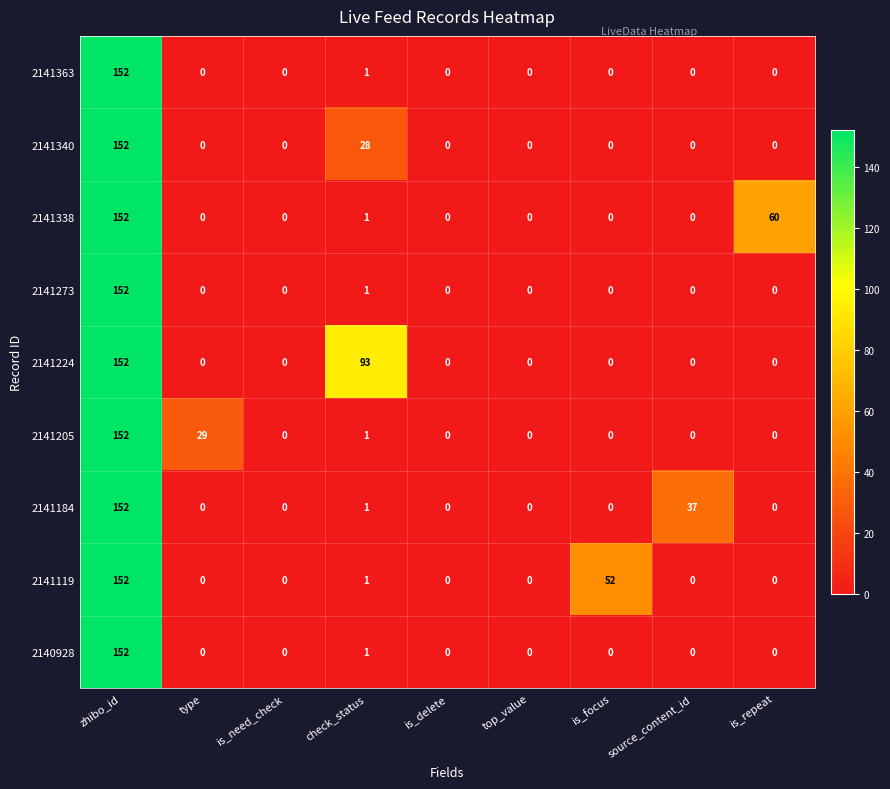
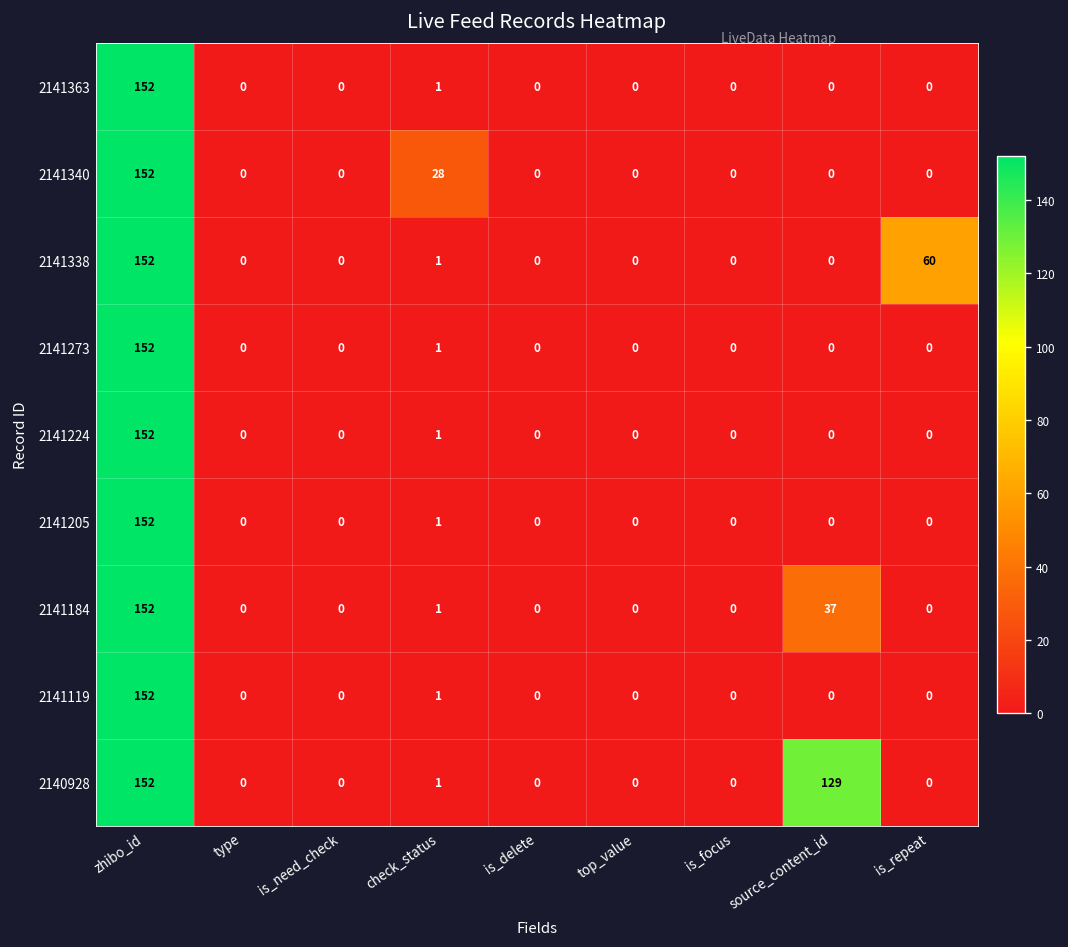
  {
    "2141363": {
      "zhibo_id": 152,
      "type": 0,
      "is_need_check": 0,
      "check_status": 1,
      "is_delete": 0,
      "top_value": 0,
      "is_focus": 0,
      "source_content_id": 0,
      "is_repeat": 0
    },
    "2141340": {
      "zhibo_id": 152,
      "type": 0,
      "is_need_check": 0,
      "check_status": 28,
      "is_delete": 0,
      "top_value": 0,
      "is_focus": 0,
      "source_content_id": 0,
      "is_repeat": 0
    },
    "2141338": {
      "zhibo_id": 152,
      "type": 0,
      "is_need_check": 0,
      "check_status": 1,
      "is_delete": 0,
      "top_value": 0,
      "is_focus": 0,
      "source_content_id": 0,
      "is_repeat": 60
    },
    "2141273": {
      "zhibo_id": 152,
      "type": 0,
      "is_need_check": 0,
      "check_status": 1,
      "is_delete": 0,
      "top_value": 0,
      "is_focus": 0,
      "source_content_id": 0,
      "is_repeat": 0
    },
    "2141224": {
      "zhibo_id": 152,
      "type": 0,
      "is_need_check": 0,
-     "check_status": 93,
+     "check_status": 1,
      "is_delete": 0,
      "top_value": 0,
      "is_focus": 0,
      "source_content_id": 0,
      "is_repeat": 0
    },
    "2141205": {
      "zhibo_id": 152,
-     "type": 29,
+     "type": 0,
      "is_need_check": 0,
      "check_status": 1,
      "is_delete": 0,
      "top_value": 0,
      "is_focus": 0,
      "source_content_id": 0,
      "is_repeat": 0
    },
    "2141184": {
      "zhibo_id": 152,
      "type": 0,
      "is_need_check": 0,
      "check_status": 1,
      "is_delete": 0,
      "top_value": 0,
      "is_focus": 0,
      "source_content_id": 37,
      "is_repeat": 0
    },
    "2141119": {
      "zhibo_id": 152,
      "type": 0,
      "is_need_check": 0,
      "check_status": 1,
      "is_delete": 0,
      "top_value": 0,
-     "is_focus": 52,
+     "is_focus": 0,
      "source_content_id": 0,
      "is_repeat": 0
    },
    "2140928": {
      "zhibo_id": 152,
      "type": 0,
      "is_need_check": 0,
      "check_status": 1,
      "is_delete": 0,
      "top_value": 0,
      "is_focus": 0,
-     "source_content_id": 0,
+     "source_content_id": 129,
      "is_repeat": 0
    }
  }
